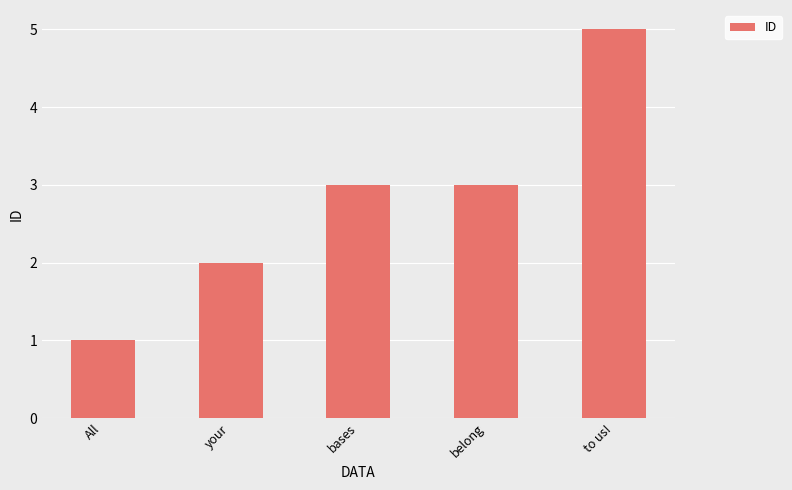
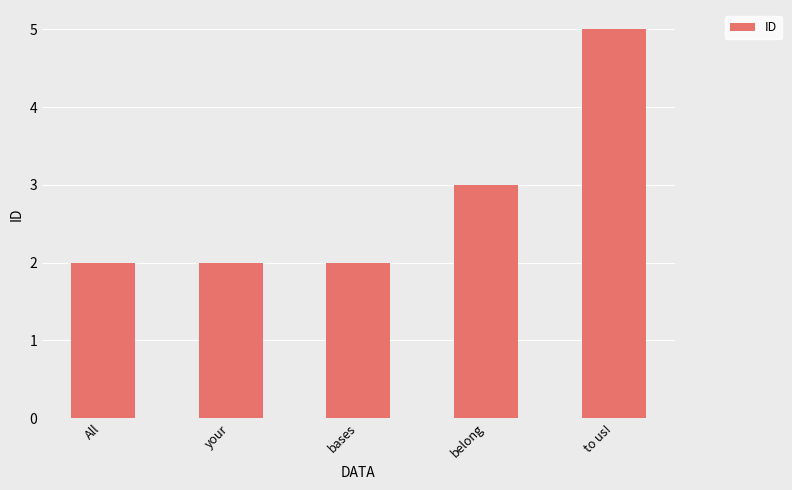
  {
-   "All": 1,
+   "All": 2,
    "your": 2,
-   "bases": 3,
+   "bases": 2,
    "belong": 3,
    "to us!": 5
  }
